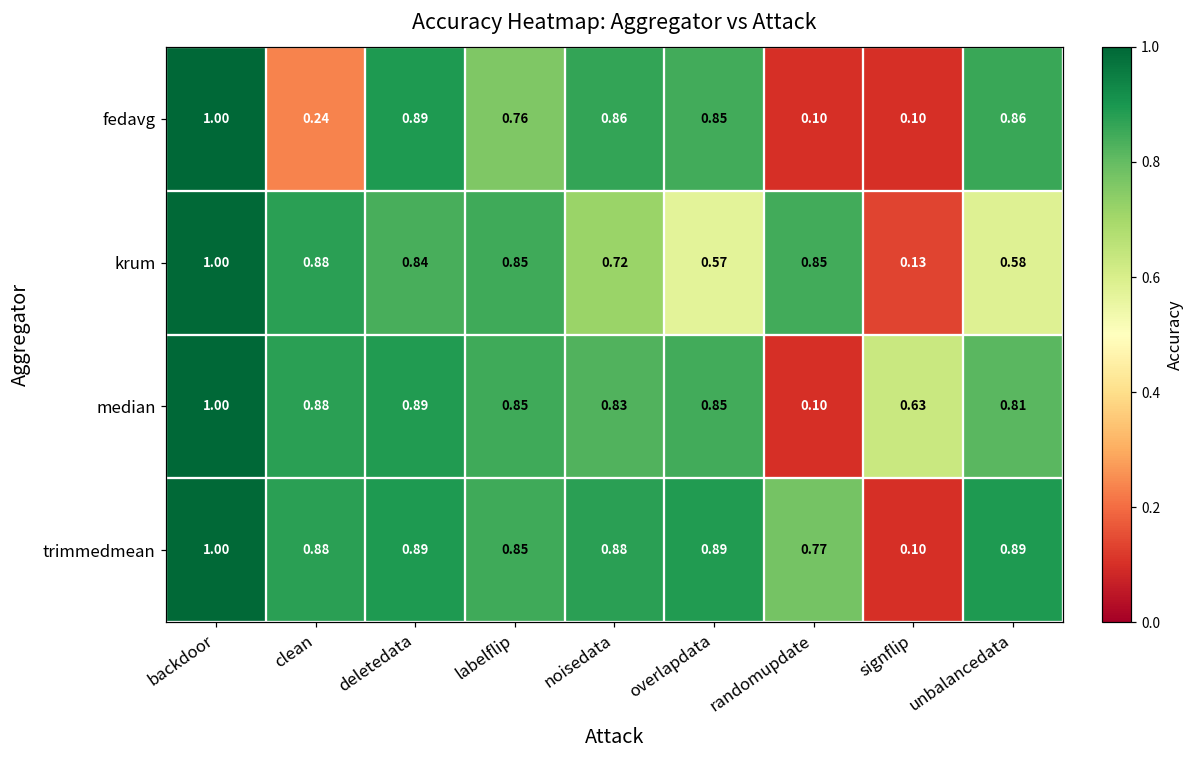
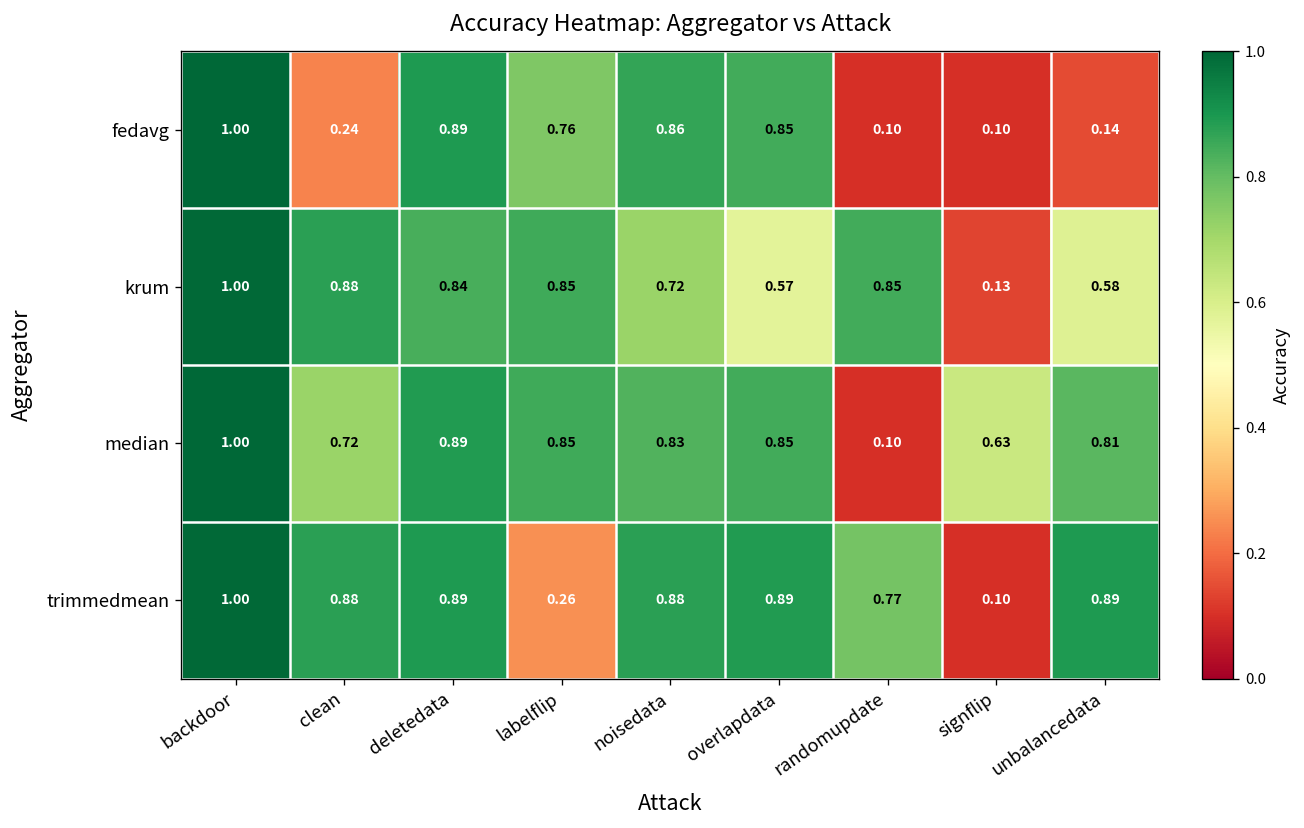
  {
    "fedavg": {
      "backdoor": 1.00,
      "clean": 0.24,
      "deletedata": 0.89,
      "labelflip": 0.76,
      "noisedata": 0.86,
      "overlapdata": 0.85,
      "randomupdate": 0.10,
      "signflip": 0.10,
-     "unbalancedata": 0.86
+     "unbalancedata": 0.14
    },
    "krum": {
      "backdoor": 1.00,
      "clean": 0.88,
      "deletedata": 0.84,
      "labelflip": 0.85,
      "noisedata": 0.72,
      "overlapdata": 0.57,
      "randomupdate": 0.85,
      "signflip": 0.13,
      "unbalancedata": 0.58
    },
    "median": {
      "backdoor": 1.00,
-     "clean": 0.88,
+     "clean": 0.72,
      "deletedata": 0.89,
      "labelflip": 0.85,
      "noisedata": 0.83,
      "overlapdata": 0.85,
      "randomupdate": 0.10,
      "signflip": 0.63,
      "unbalancedata": 0.81
    },
    "trimmedmean": {
      "backdoor": 1.00,
      "clean": 0.88,
      "deletedata": 0.89,
-     "labelflip": 0.85,
+     "labelflip": 0.26,
      "noisedata": 0.88,
      "overlapdata": 0.89,
      "randomupdate": 0.77,
      "signflip": 0.10,
      "unbalancedata": 0.89
    }
  }
